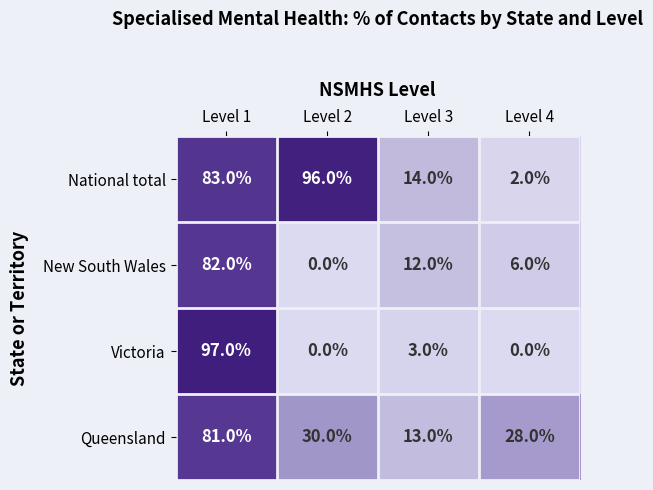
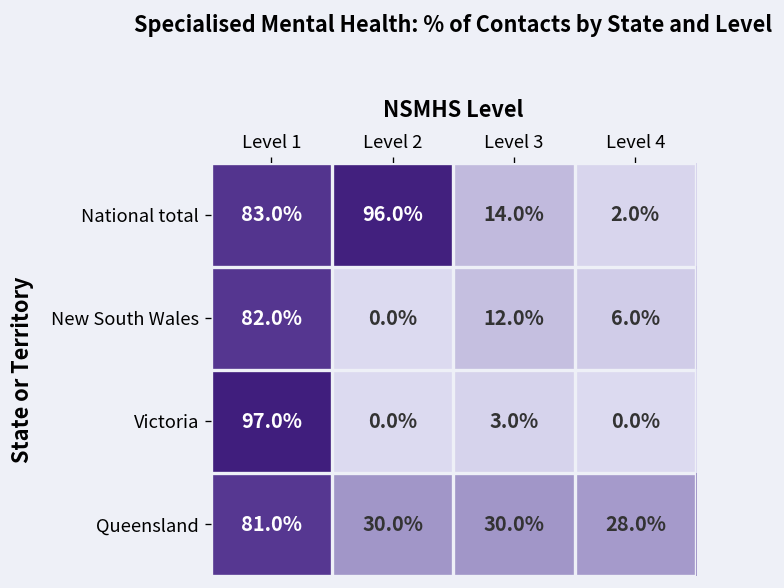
  {
    "National total": {
      "Level 1": "83.0%",
      "Level 2": "96.0%",
      "Level 3": "14.0%",
      "Level 4": "2.0%"
    },
    "New South Wales": {
      "Level 1": "82.0%",
      "Level 2": "0.0%",
      "Level 3": "12.0%",
      "Level 4": "6.0%"
    },
    "Victoria": {
      "Level 1": "97.0%",
      "Level 2": "0.0%",
      "Level 3": "3.0%",
      "Level 4": "0.0%"
    },
    "Queensland": {
      "Level 1": "81.0%",
      "Level 2": "30.0%",
-     "Level 3": "13.0%",
+     "Level 3": "30.0%",
      "Level 4": "28.0%"
    }
  }
